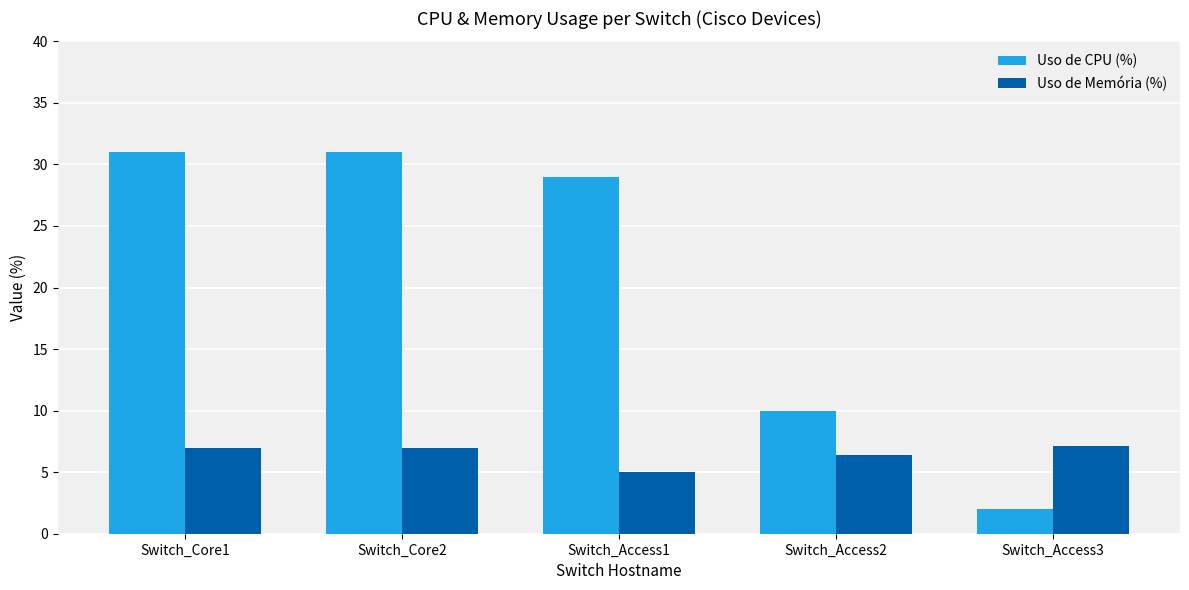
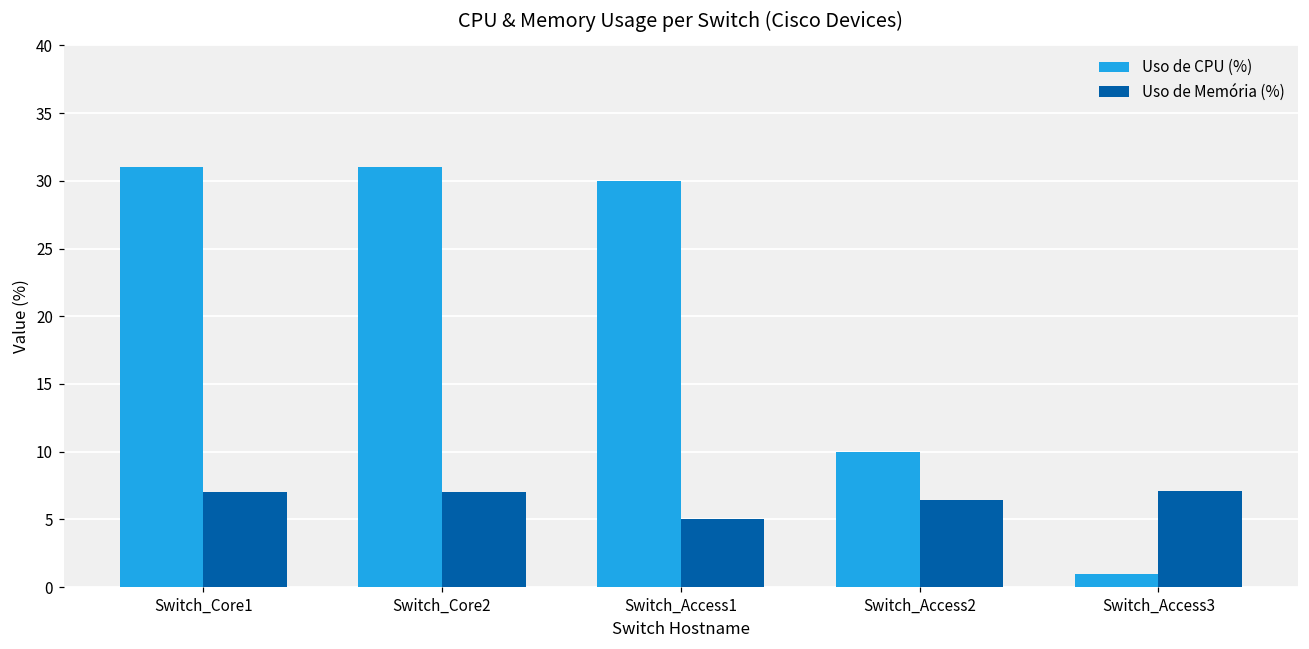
  {
    "Uso de CPU (%)": {
      "Switch_Core1": 31,
      "Switch_Core2": 31,
-     "Switch_Access1": 29,
+     "Switch_Access1": 30,
      "Switch_Access2": 10,
-     "Switch_Access3": 2
+     "Switch_Access3": 1
    },
    "Uso de Memória (%)": {
      "Switch_Core1": 7,
      "Switch_Core2": 7,
      "Switch_Access1": 5,
      "Switch_Access2": 6.4,
      "Switch_Access3": 7
    }
  }
